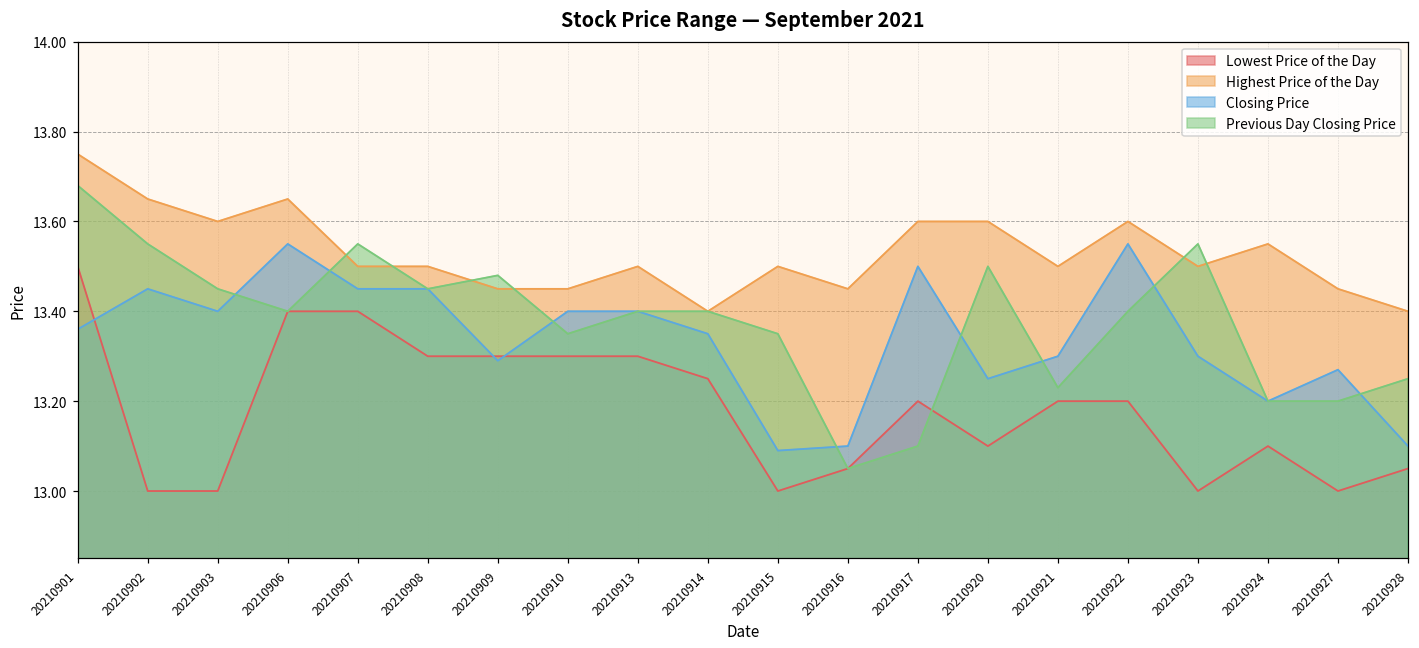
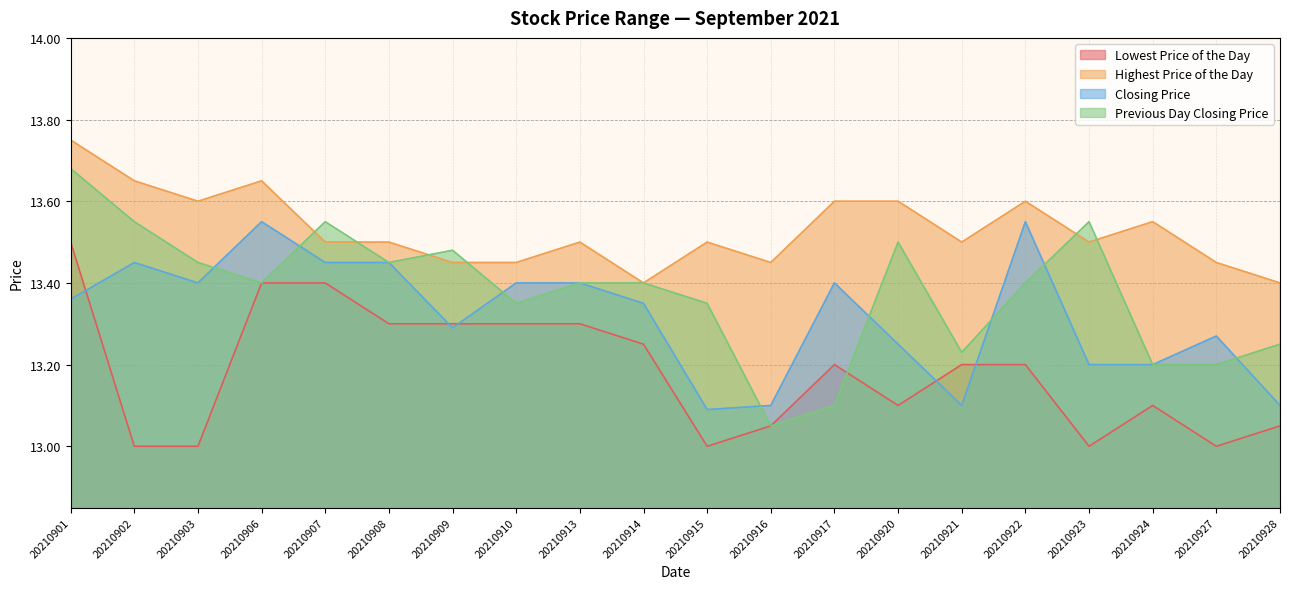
  {
    "Closing Price": {
      "20210901": 13.36,
      "20210902": 13.45,
      "20210903": 13.4,
      "20210906": 13.55,
      "20210907": 13.45,
      "20210909": 13.29,
      "20210910": 13.4,
      "20210914": 13.35,
      "20210915": 13.09,
      "20210916": 13.1,
-     "20210917": 13.5,
+     "20210917": 13.4,
      "20210920": 13.25,
-     "20210921": 13.3,
+     "20210921": 13.1,
      "20210922": 13.55,
-     "20210923": 13.3,
+     "20210923": 13.2,
      "20210927": 13.27,
      "20210928": 13.1
    },
    "Previous Day Closing Price": {
      "20210901": 13.68,
      "20210902": 13.55,
      "20210903": 13.45,
      "20210907": 13.55,
      "20210909": 13.48,
      "20210910": 13.35,
      "20210915": 13.35,
      "20210917": 13.1,
      "20210920": 13.5,
      "20210921": 13.23,
      "20210922": 13.4,
      "20210923": 13.55,
      "20210927": 13.2,
      "20210928": 13.25
    }
  }
